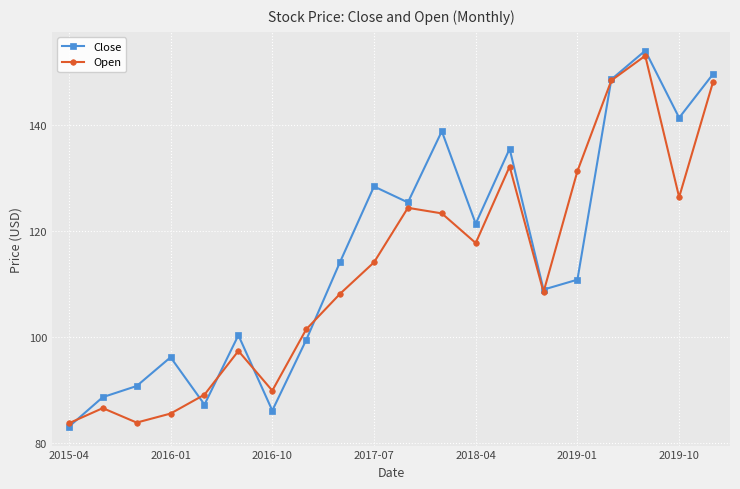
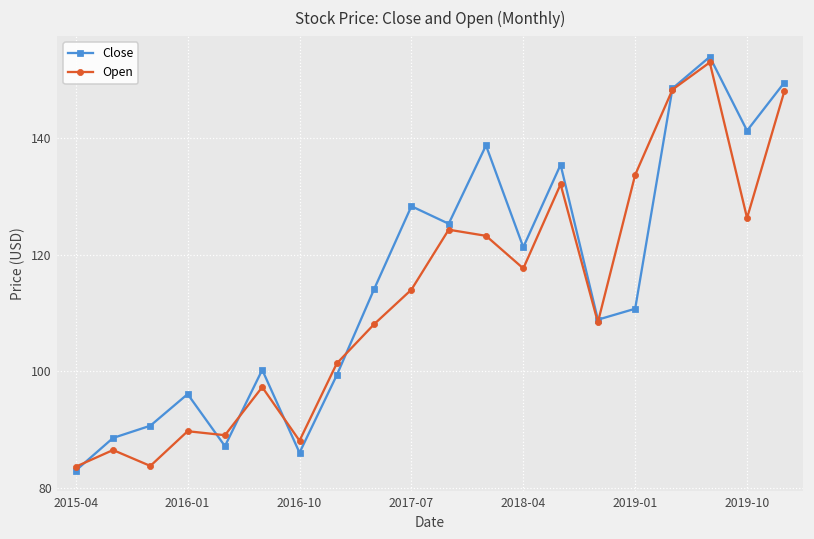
  {
    "Close": {
      "2015-04": 83,
      "2016-01": 96,
      "2016-10": 86,
      "2017-07": 128,
      "2018-04": 121,
      "2019-01": 111,
      "2019-10": 141
    },
    "Open": {
      "2015-04": 84,
-     "2016-01": 85,
-     "2016-10": 90,
+     "2016-01": 90,
+     "2016-10": 88,
      "2017-07": 114,
      "2018-04": 118,
-     "2019-01": 131,
+     "2019-01": 134,
      "2019-10": 126
    }
  }
